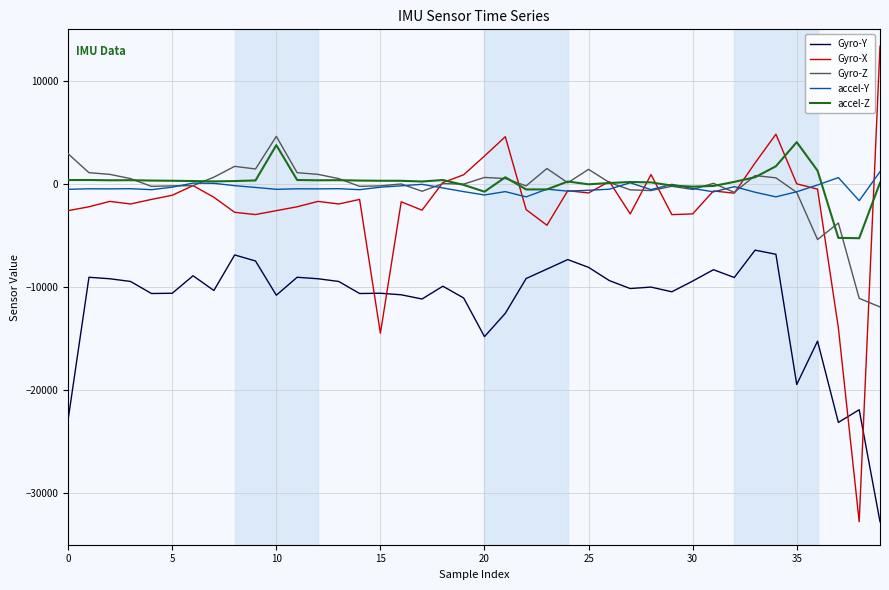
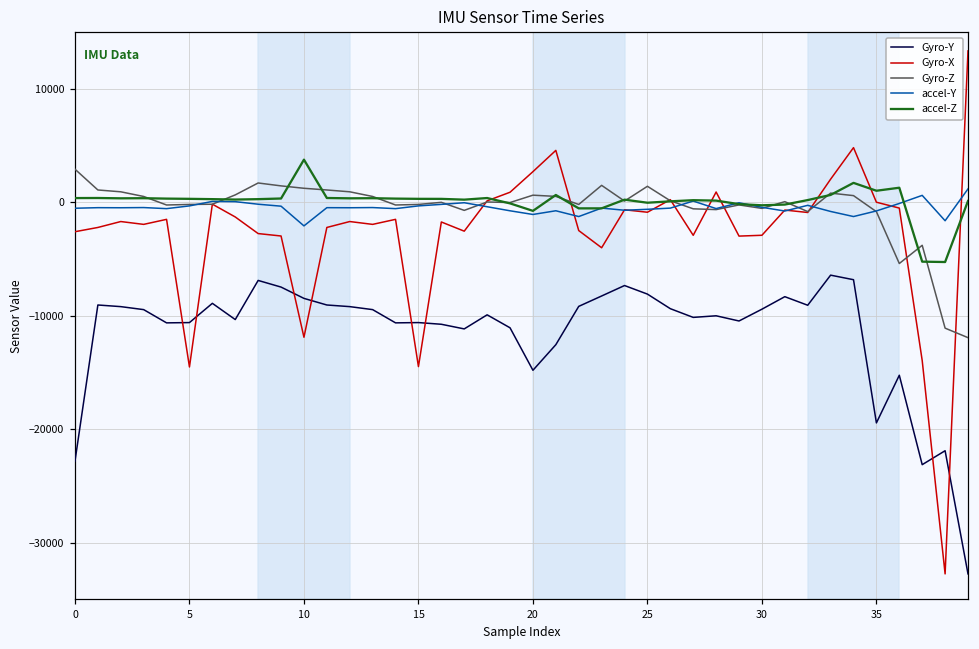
  {
    "Gyro-Y": {
      "0": -22800,
      "5": -10600,
-     "10": -10800,
+     "10": -8500,
      "15": -10600,
      "20": -14800,
      "25": -8100,
      "30": -9400,
      "35": -19500
    },
    "Gyro-X": {
      "0": -2600,
-     "5": -1100,
-     "10": -2600,
+     "5": -14500,
+     "10": -11900,
      "15": -14500,
      "20": 2700,
      "25": -900,
      "30": -2900,
      "35": 0
    },
    "Gyro-Z": {
      "0": 2900,
-     "10": 4600,
+     "10": 1200,
      "20": 600,
      "25": 1400
    },
    "accel-Y": {
      "0": -500,
-     "10": -500,
+     "10": -2100,
      "20": -1100,
      "25": -600
    },
    "accel-Z": {
      "0": 400,
      "5": 300,
      "10": 3800,
      "15": 300,
      "20": -800,
      "25": 0,
-     "35": 4100
+     "35": 1000
    }
  }
